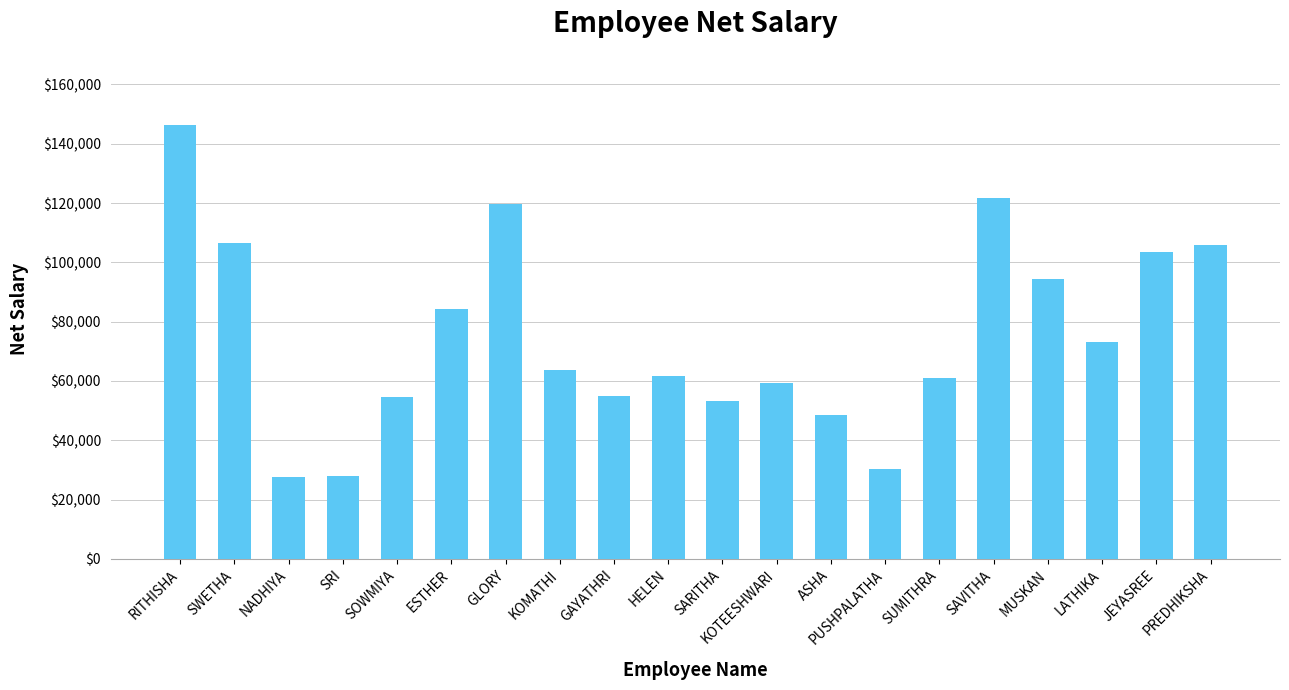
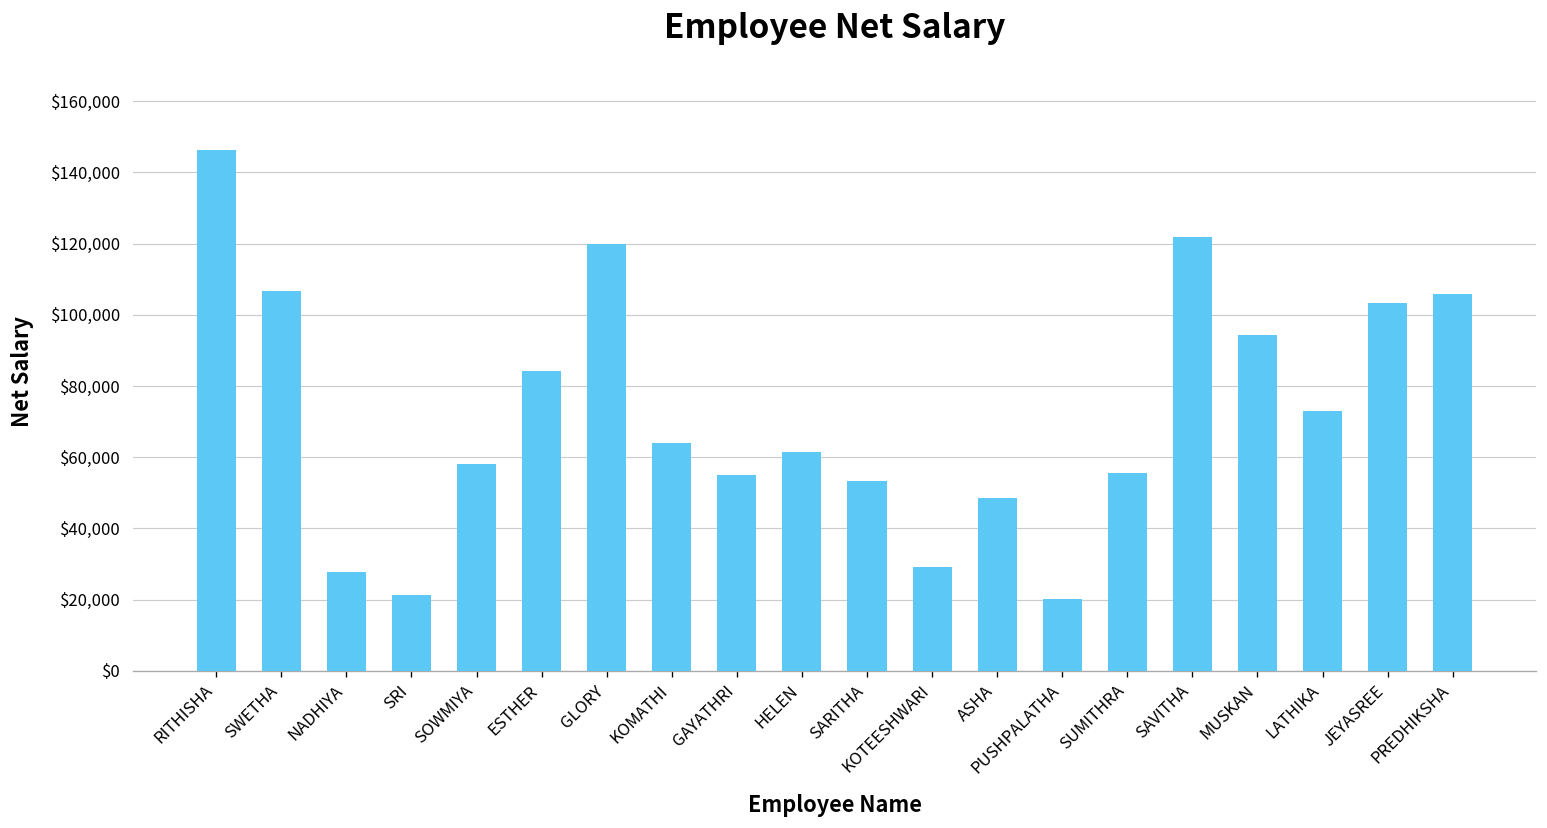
  {
    "RITHISHA": "$146,000",
    "SWETHA": "$107,000",
    "NADHIYA": "$28,000",
-   "SRI": "$28,000",
-   "SOWMIYA": "$55,000",
+   "SRI": "$21,000",
+   "SOWMIYA": "$58,000",
    "ESTHER": "$84,000",
    "GLORY": "$120,000",
    "KOMATHI": "$64,000",
    "GAYATHRI": "$55,000",
    "HELEN": "$62,000",
    "SARITHA": "$53,000",
-   "KOTEESHWARI": "$59,000",
+   "KOTEESHWARI": "$29,000",
    "ASHA": "$49,000",
-   "PUSHPALATHA": "$30,000",
-   "SUMITHRA": "$61,000",
+   "PUSHPALATHA": "$20,000",
+   "SUMITHRA": "$56,000",
    "SAVITHA": "$122,000",
    "MUSKAN": "$94,000",
    "LATHIKA": "$73,000",
    "JEYASREE": "$103,000",
    "PREDHIKSHA": "$106,000"
  }
